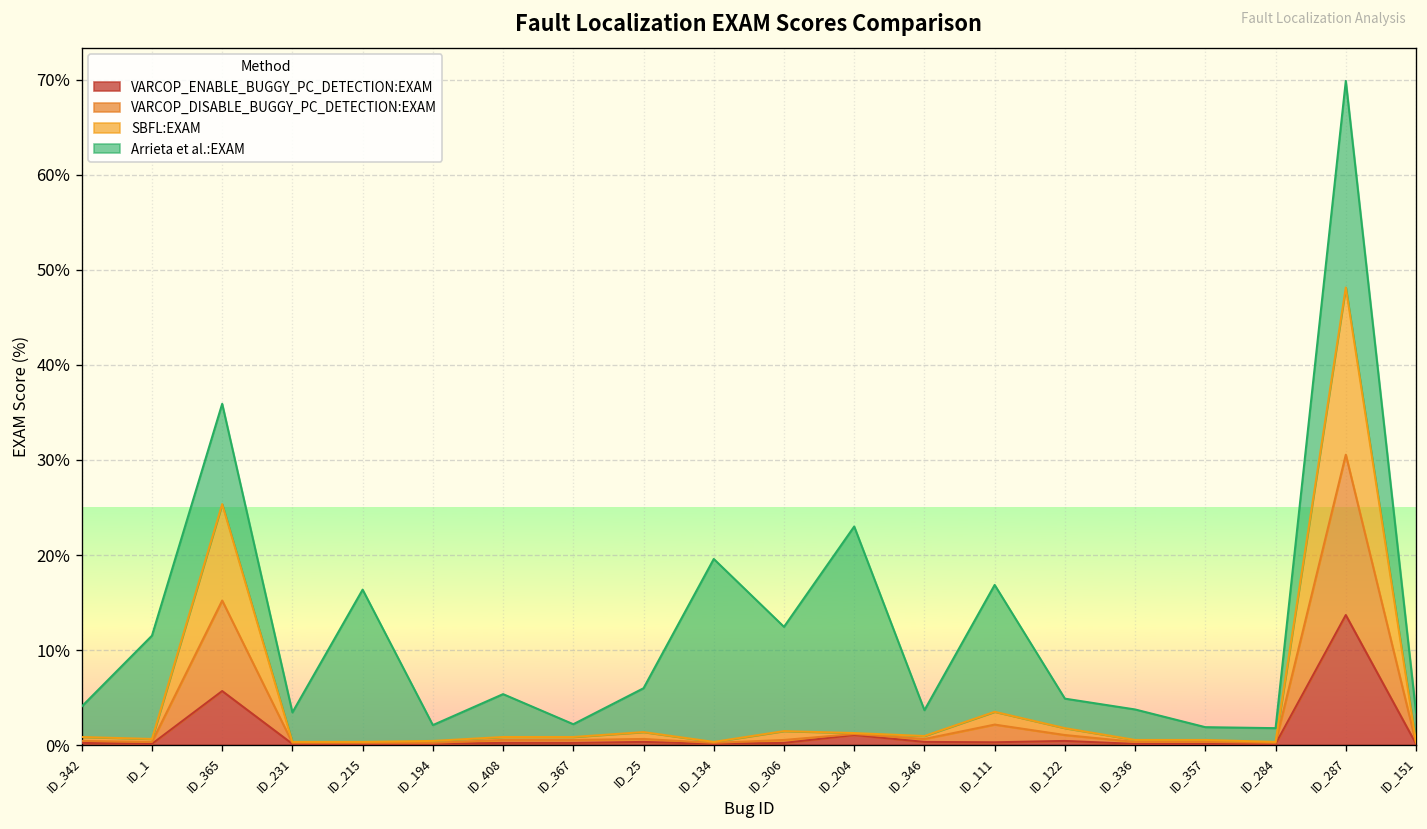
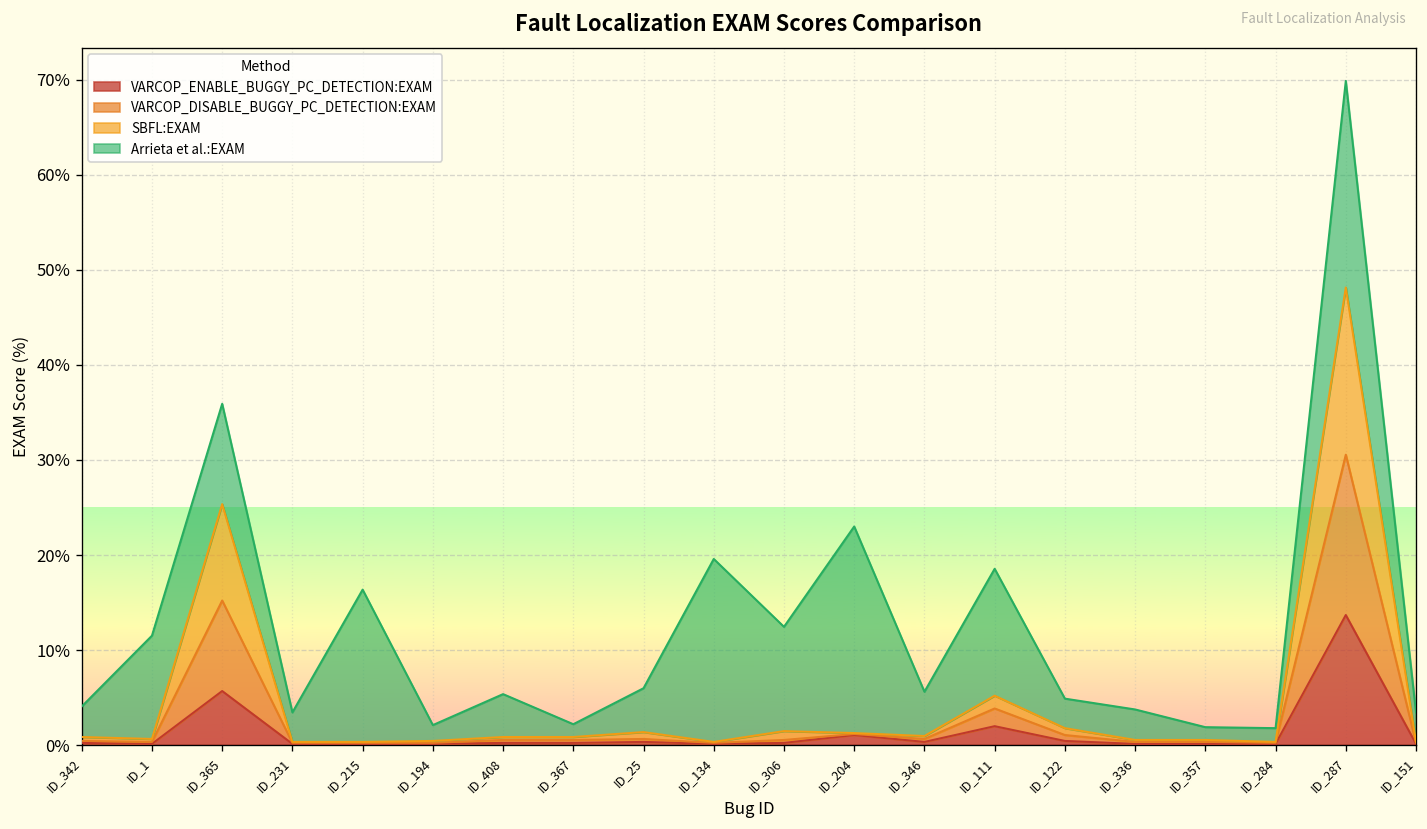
  {
    "VARCOP_ENABLE_BUGGY_PC_DETECTION:EXAM": {
      "ID_365": "6%",
-     "ID_111": "0%",
+     "ID_111": "2%",
      "ID_122": "0%",
      "ID_287": "14%"
    },
    "Arrieta et al.:EXAM": {
      "ID_342": "3%",
      "ID_1": "11%",
      "ID_365": "11%",
      "ID_231": "3%",
      "ID_215": "16%",
      "ID_194": "2%",
      "ID_408": "5%",
      "ID_367": "1%",
      "ID_25": "5%",
      "ID_134": "19%",
      "ID_306": "11%",
      "ID_204": "22%",
-     "ID_346": "3%",
+     "ID_346": "5%",
      "ID_111": "13%",
      "ID_122": "3%",
      "ID_336": "3%",
      "ID_357": "1%",
      "ID_284": "1%",
      "ID_287": "22%",
      "ID_151": "3%"
    }
  }
